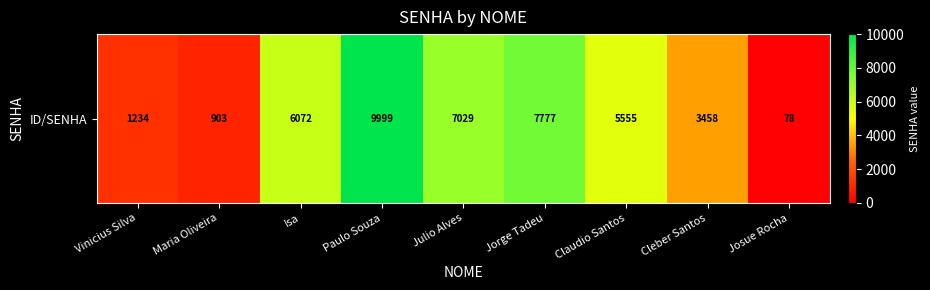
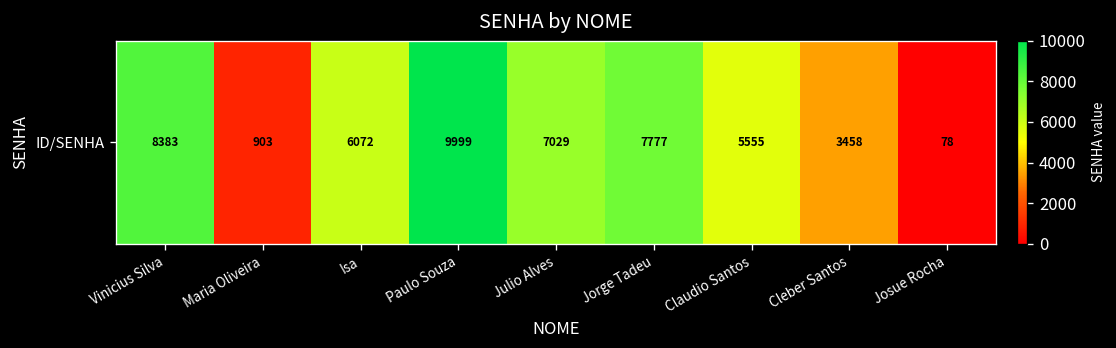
  {
    "ID/SENHA": {
-     "Vinicius Silva": 1234,
+     "Vinicius Silva": 8383,
      "Maria Oliveira": 903,
      "Isa": 6072,
      "Paulo Souza": 9999,
      "Julio Alves": 7029,
      "Jorge Tadeu": 7777,
      "Claudio Santos": 5555,
      "Cleber Santos": 3458,
      "Josue Rocha": 78
    }
  }
